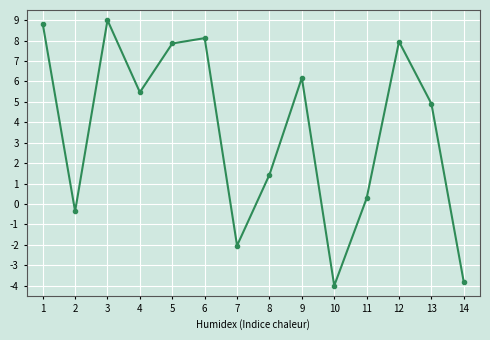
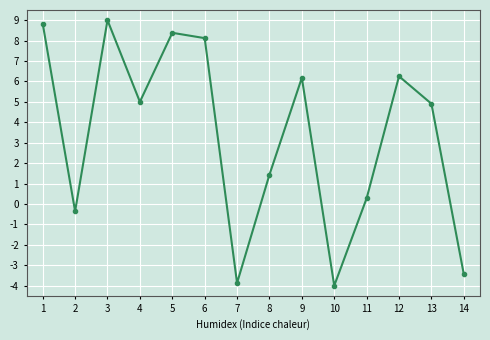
  {
    "1": 8.8,
    "2": -0.4,
    "3": 9.0,
-   "4": 5.5,
-   "5": 7.9,
+   "4": 5.0,
+   "5": 8.4,
    "6": 8.1,
-   "7": -2.0,
+   "7": -3.9,
    "8": 1.4,
    "9": 6.2,
    "10": -4.0,
    "11": 0.3,
-   "12": 8.0,
+   "12": 6.3,
    "13": 4.9,
-   "14": -3.8
+   "14": -3.4
  }
